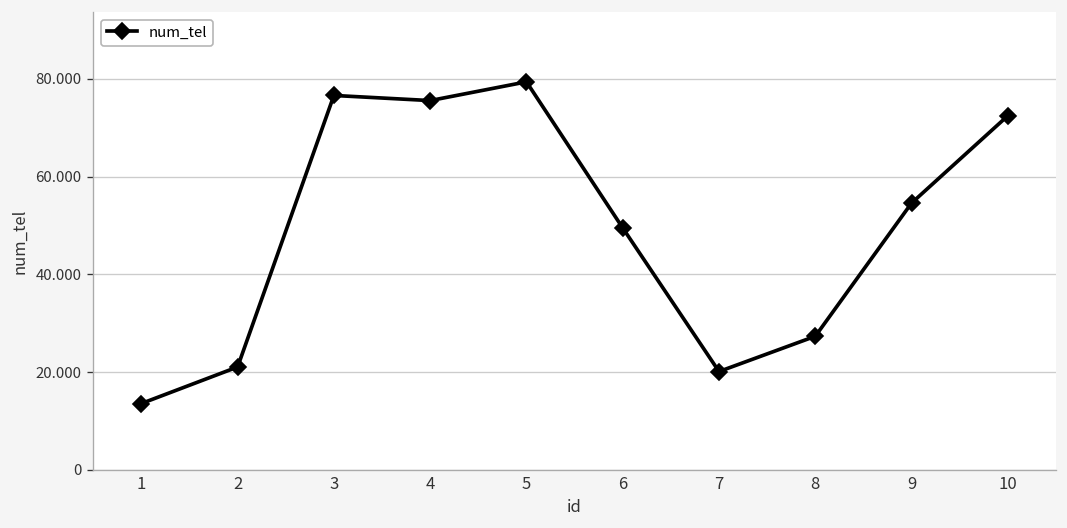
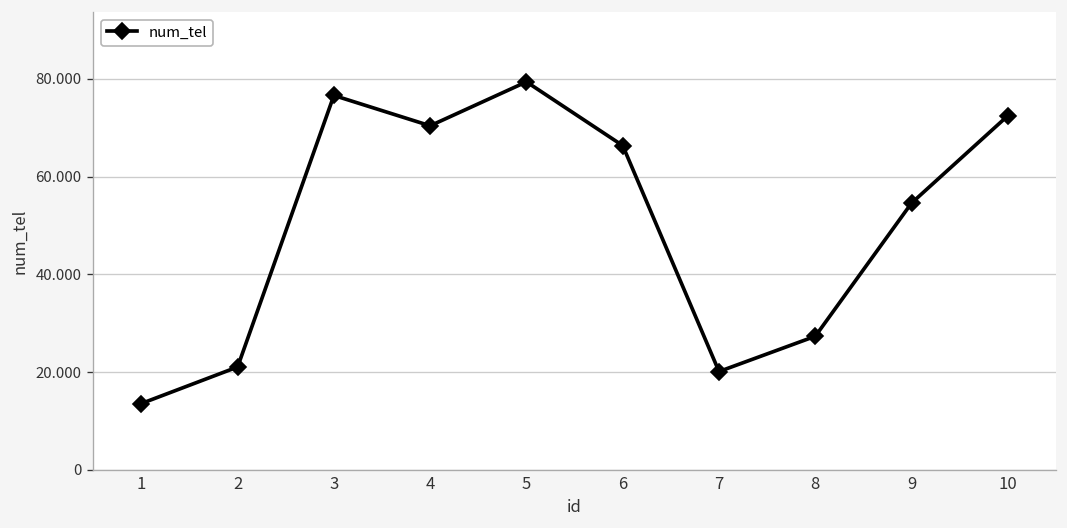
  {
    "1": 14,
    "2": 21,
    "3": 77,
-   "4": 76,
+   "4": 70,
    "5": 79,
-   "6": 50,
+   "6": 66,
    "7": 20,
    "8": 27,
    "9": 55,
    "10": 72
  }
